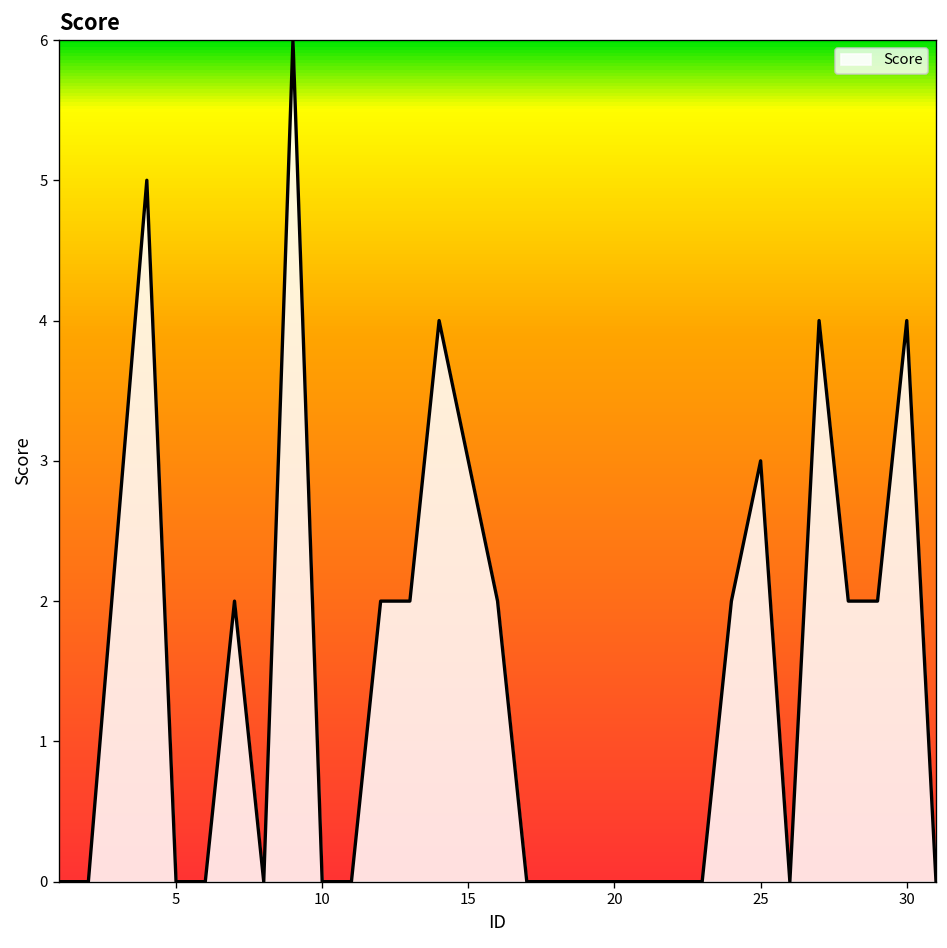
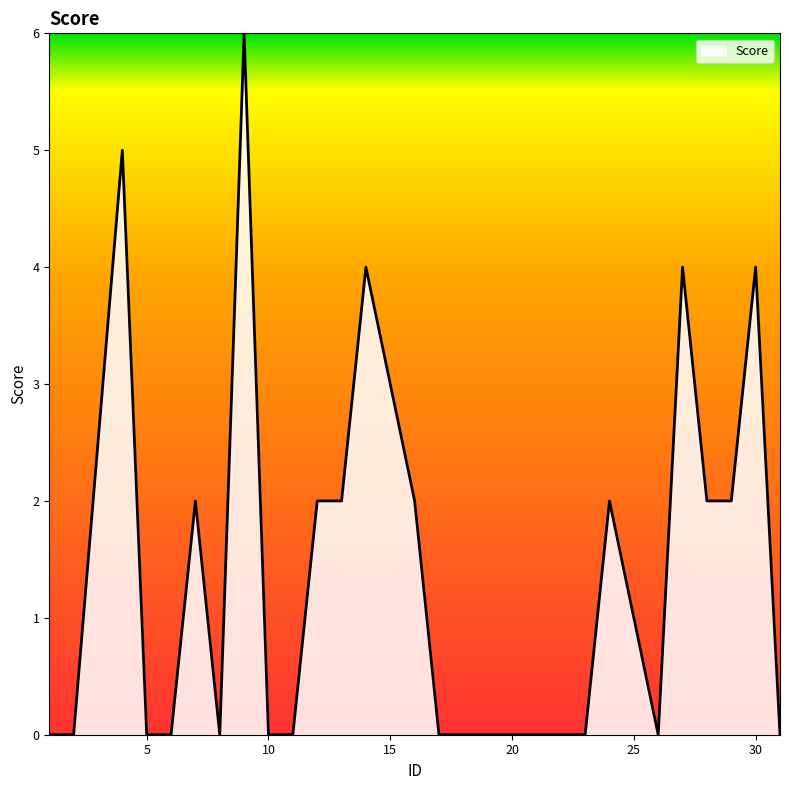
  {
    "5": 0,
    "10": 0,
    "15": 3,
    "20": 0,
-   "25": 3,
+   "25": 1,
    "30": 4
  }
